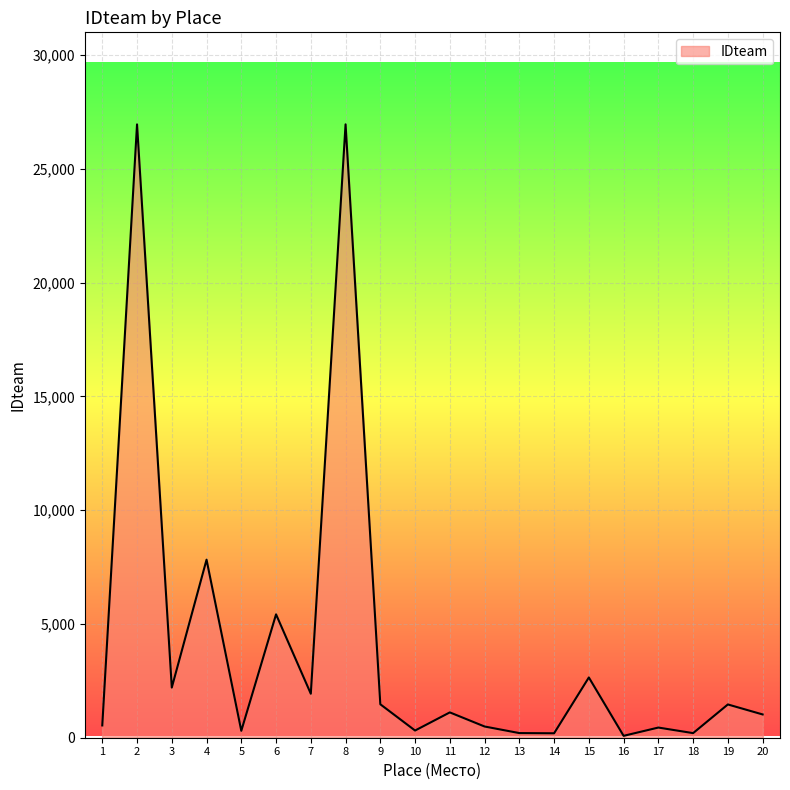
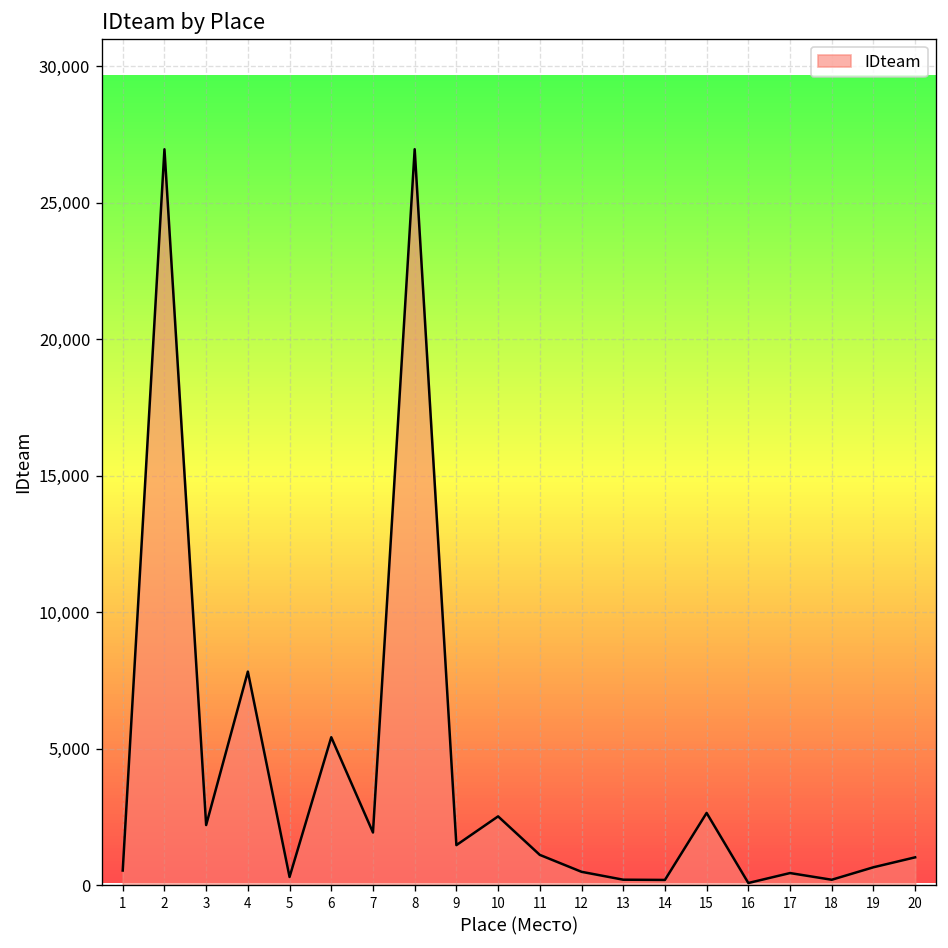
  {
    "1": "500",
    "2": "27,000",
    "3": "2,200",
    "4": "7,800",
    "5": "300",
    "6": "5,400",
    "7": "1,900",
    "8": "27,000",
    "9": "1,500",
-   "10": "300",
+   "10": "2,500",
    "11": "1,100",
    "12": "500",
    "13": "200",
    "14": "200",
    "15": "2,600",
    "16": "100",
    "17": "400",
    "18": "200",
-   "19": "1,500",
+   "19": "700",
    "20": "1,000"
  }
